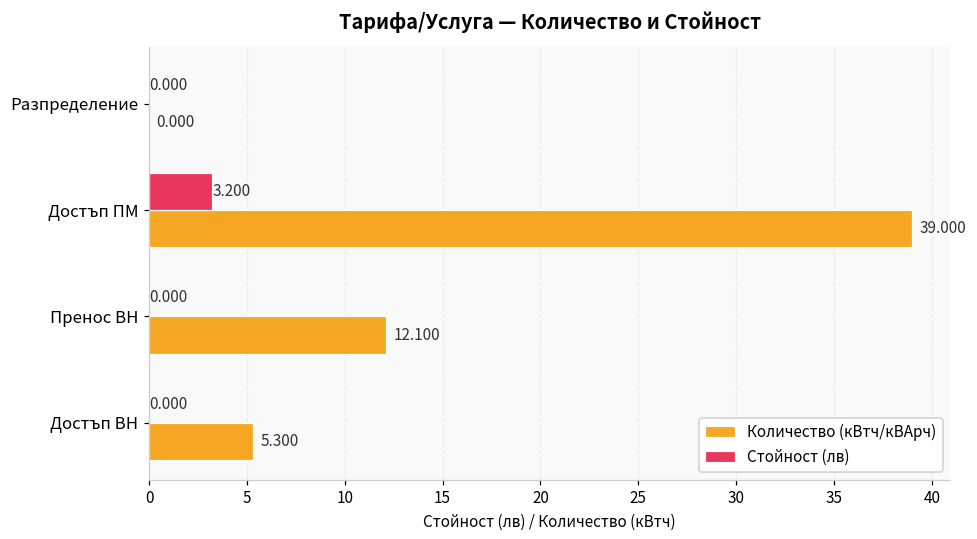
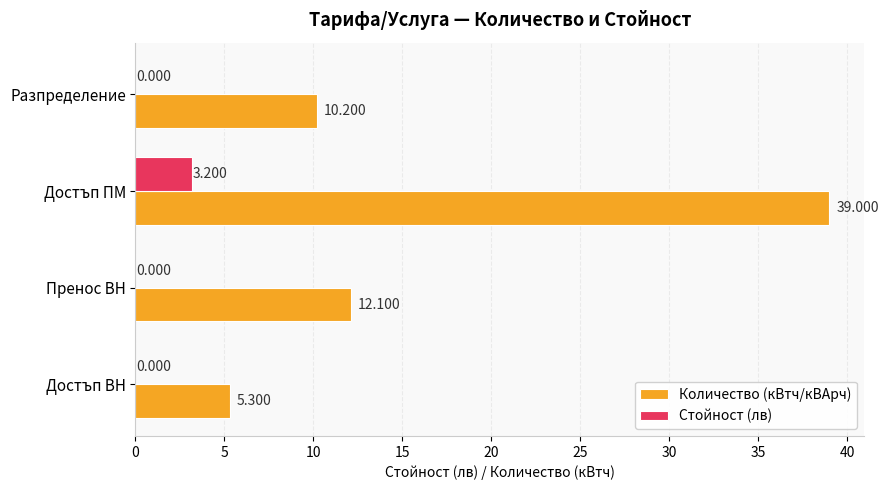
  {
    "Количество (кВтч/кВАрч)": {
-     "Разпределение": 0.000,
+     "Разпределение": 10.200,
      "Достъп ПМ": 39.000,
      "Пренос ВН": 12.100,
      "Достъп ВН": 5.300
    },
    "Стойност (лв)": {
      "Разпределение": 0.000,
      "Достъп ПМ": 3.200,
      "Пренос ВН": 0.000,
      "Достъп ВН": 0.000
    }
  }
